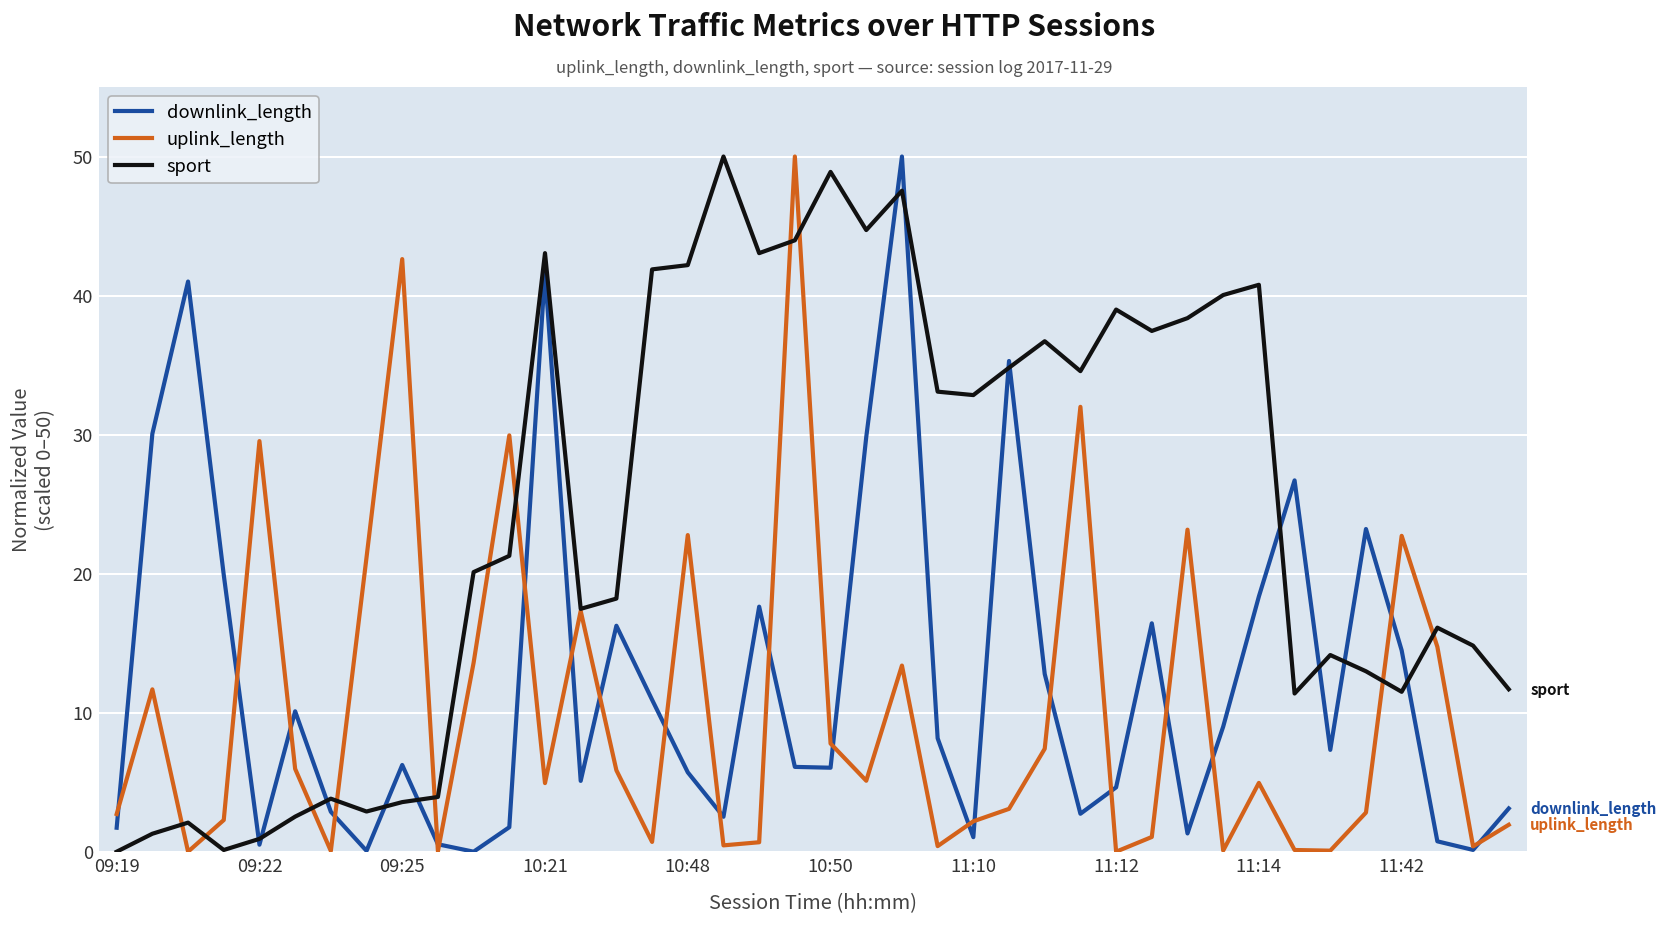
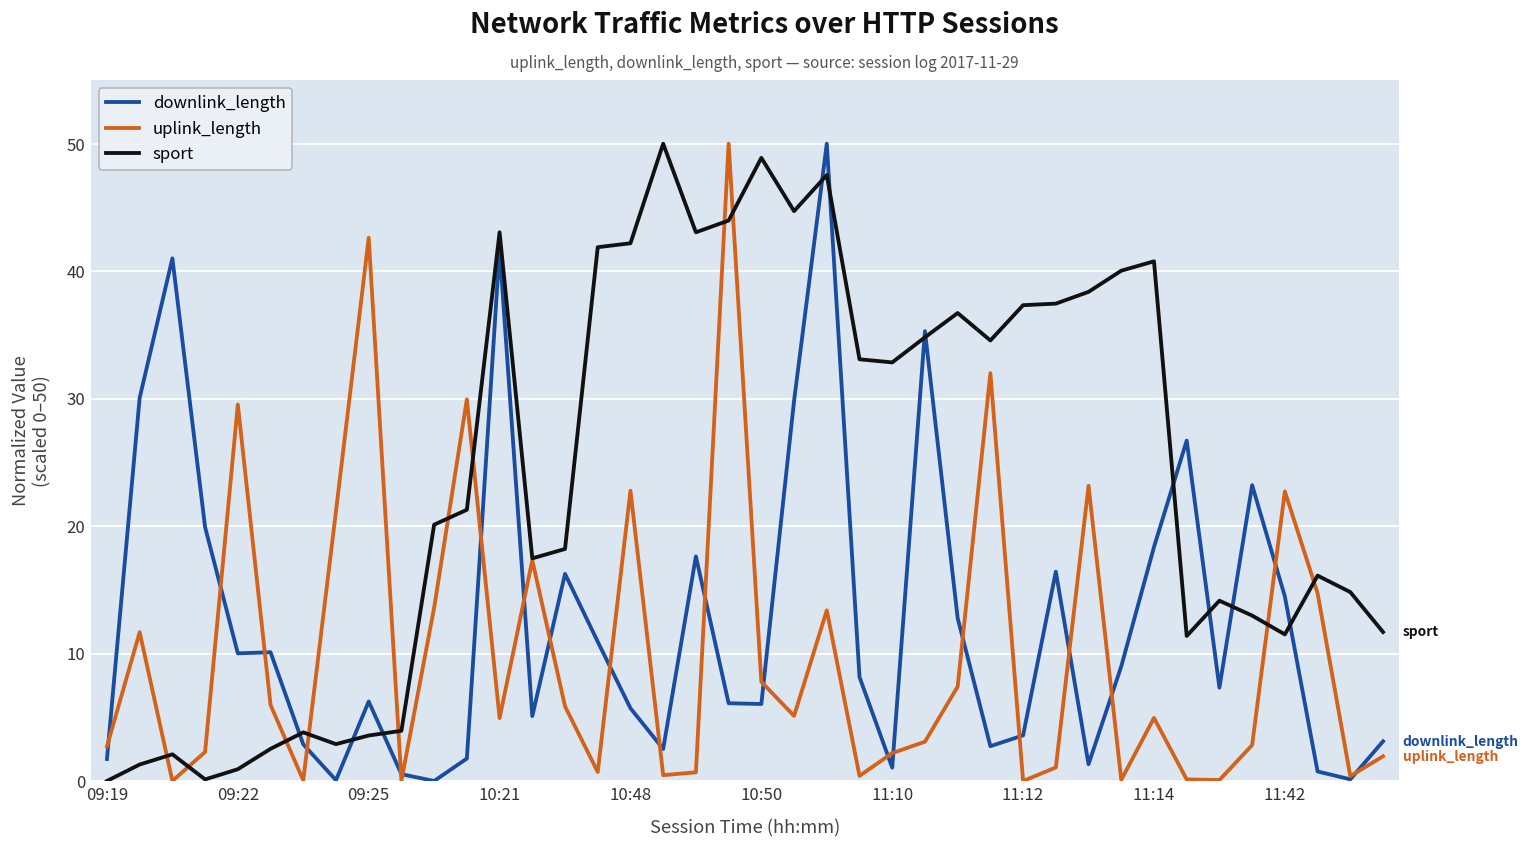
  {
    "downlink_length": {
-     "09:22": 0.5,
+     "09:22": 10.0,
      "09:25": 6.2,
      "10:21": 41.7,
-     "11:12": 4.6,
+     "11:12": 3.6,
      "11:14": 18.4
    },
    "uplink_length": {
      "09:22": 29.5,
      "09:25": 42.6,
      "10:21": 4.9,
      "11:12": 0.0,
      "11:14": 4.9
    },
    "sport": {
      "09:22": 0.9,
      "09:25": 3.6,
      "10:21": 43.1,
-     "11:12": 39.0,
+     "11:12": 37.3,
      "11:14": 40.8
    }
  }
